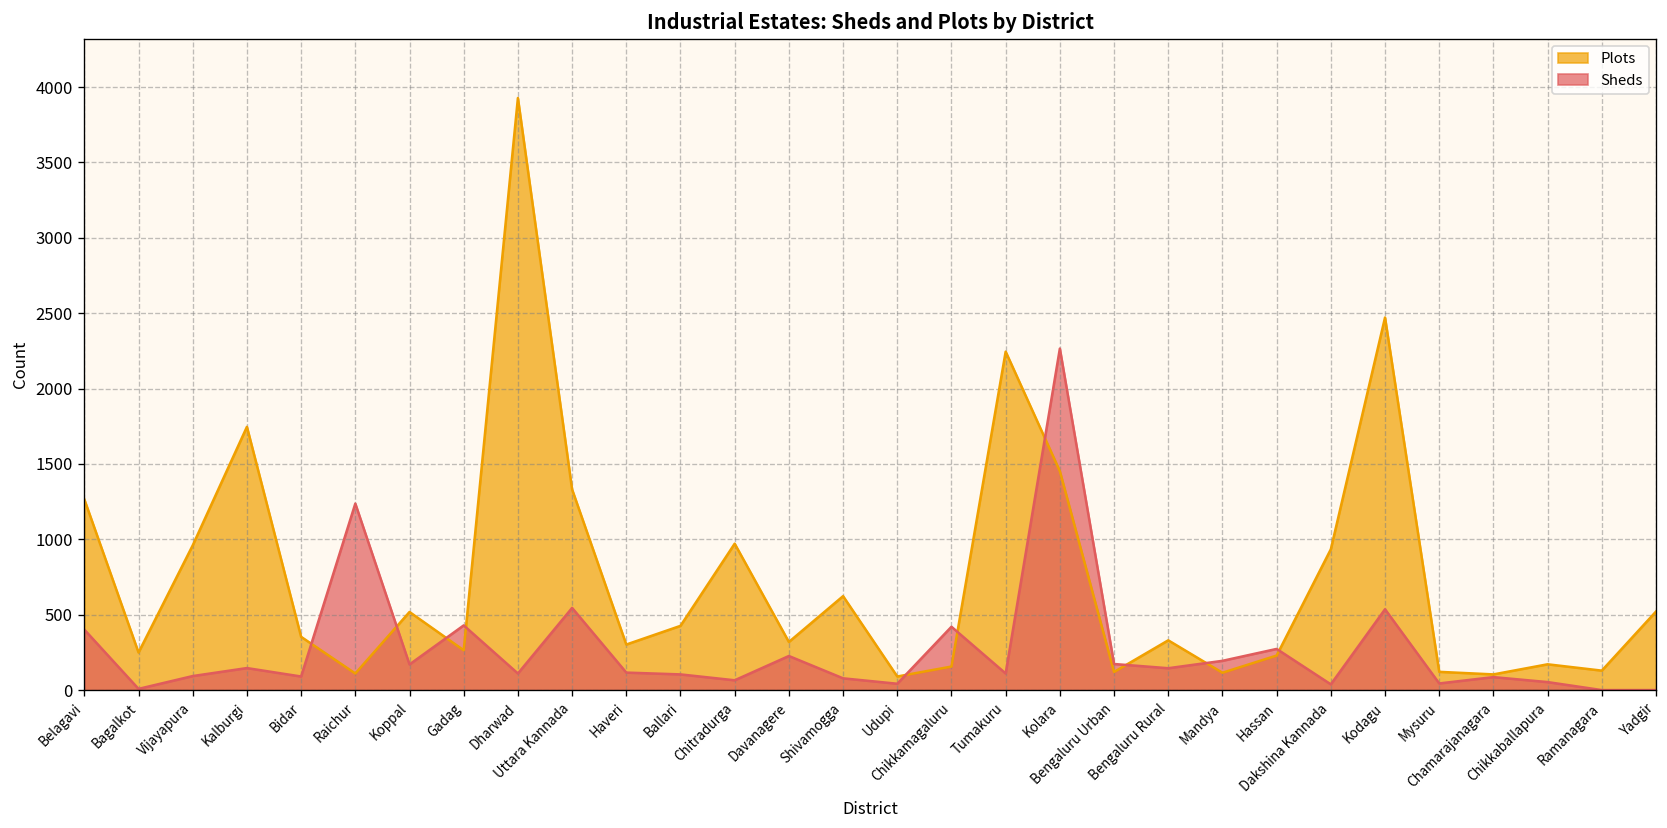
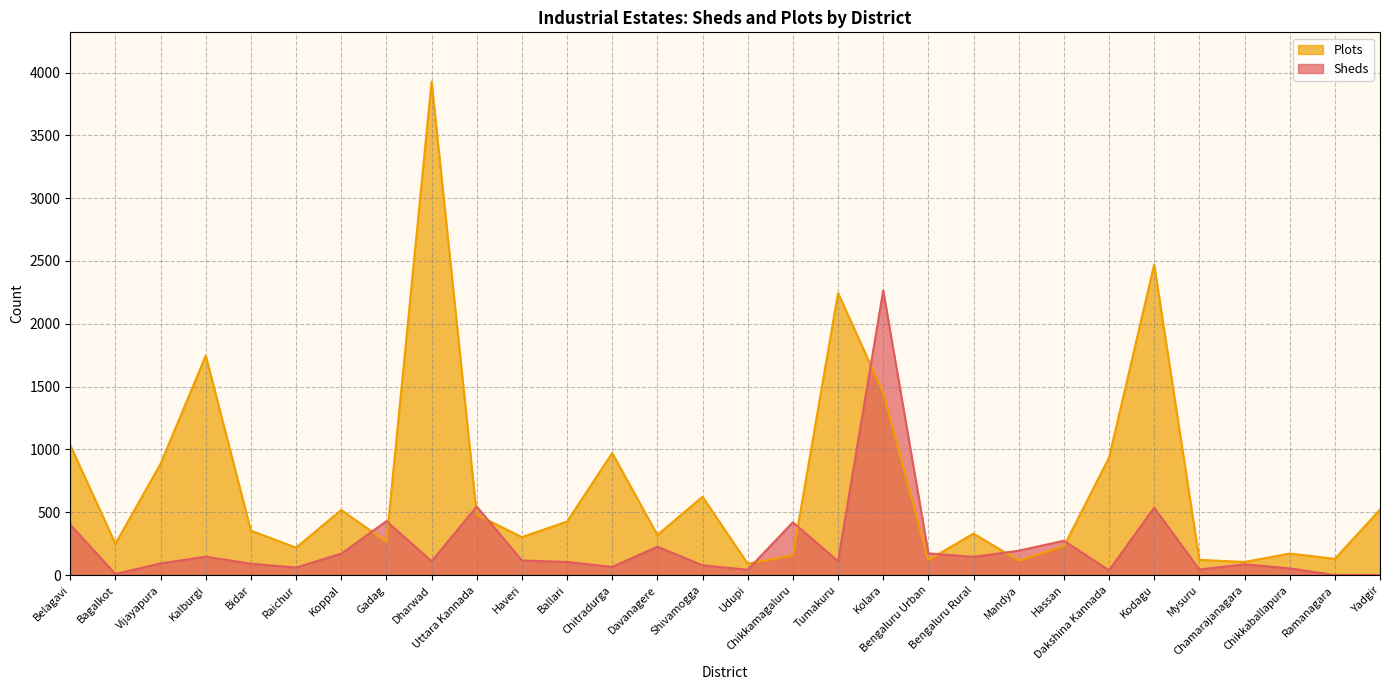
  {
    "Plots": {
-     "Belagavi": 1270,
+     "Belagavi": 1030,
      "Bagalkot": 250,
-     "Vijayapura": 960,
+     "Vijayapura": 890,
      "Kalburgi": 1750,
      "Bidar": 350,
-     "Raichur": 110,
+     "Raichur": 220,
      "Koppal": 520,
      "Gadag": 260,
      "Dharwad": 3930,
-     "Uttara Kannada": 1330,
+     "Uttara Kannada": 480,
      "Haveri": 300,
      "Ballari": 430,
      "Chitradurga": 970,
      "Davanagere": 320,
      "Shivamogga": 620,
      "Udupi": 90,
      "Chikkamagaluru": 160,
      "Tumakuru": 2250,
      "Kolara": 1450,
      "Bengaluru Urban": 120,
      "Bengaluru Rural": 330,
      "Mandya": 120,
      "Hassan": 230,
      "Dakshina Kannada": 930,
      "Kodagu": 2470,
      "Mysuru": 120,
      "Chikkaballapura": 170,
      "Ramanagara": 130,
      "Yadgir": 520
    },
    "Sheds": {
      "Belagavi": 400,
      "Bagalkot": 10,
      "Vijayapura": 90,
      "Kalburgi": 150,
      "Bidar": 90,
-     "Raichur": 1240,
+     "Raichur": 60,
      "Koppal": 170,
      "Gadag": 430,
      "Dharwad": 110,
      "Uttara Kannada": 550,
      "Haveri": 120,
      "Ballari": 100,
      "Chitradurga": 70,
      "Davanagere": 230,
      "Shivamogga": 80,
      "Udupi": 40,
      "Chikkamagaluru": 420,
      "Tumakuru": 110,
      "Kolara": 2270,
      "Bengaluru Urban": 170,
      "Bengaluru Rural": 150,
      "Mandya": 190,
      "Hassan": 270,
      "Dakshina Kannada": 40,
      "Kodagu": 540,
      "Mysuru": 40,
      "Chikkaballapura": 50,
      "Ramanagara": 0,
      "Yadgir": 0
    }
  }
